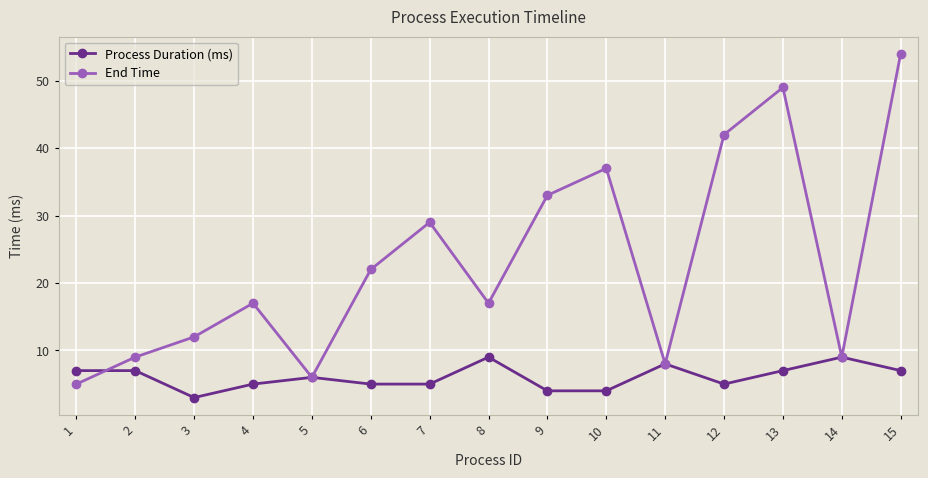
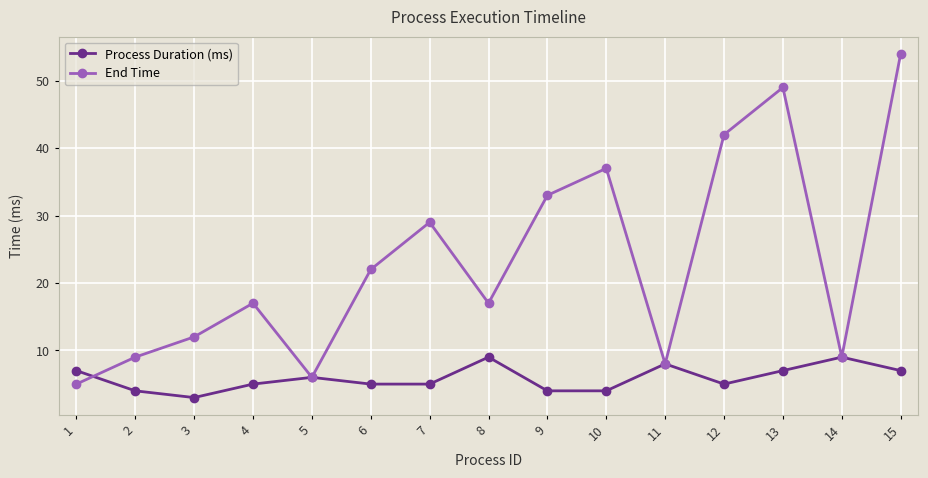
  {
    "Process Duration (ms)": {
      "1": 7,
-     "2": 7,
+     "2": 4,
      "3": 3,
      "4": 5,
      "6": 5,
      "7": 5,
      "8": 9,
      "9": 4,
      "10": 4,
      "12": 5,
      "13": 7,
      "15": 7
    },
    "End Time": {
      "1": 5,
      "2": 9,
      "3": 12,
      "4": 17,
      "6": 22,
      "7": 29,
      "8": 17,
      "9": 33,
      "10": 37,
      "12": 42,
      "13": 49,
      "15": 54
    }
  }
